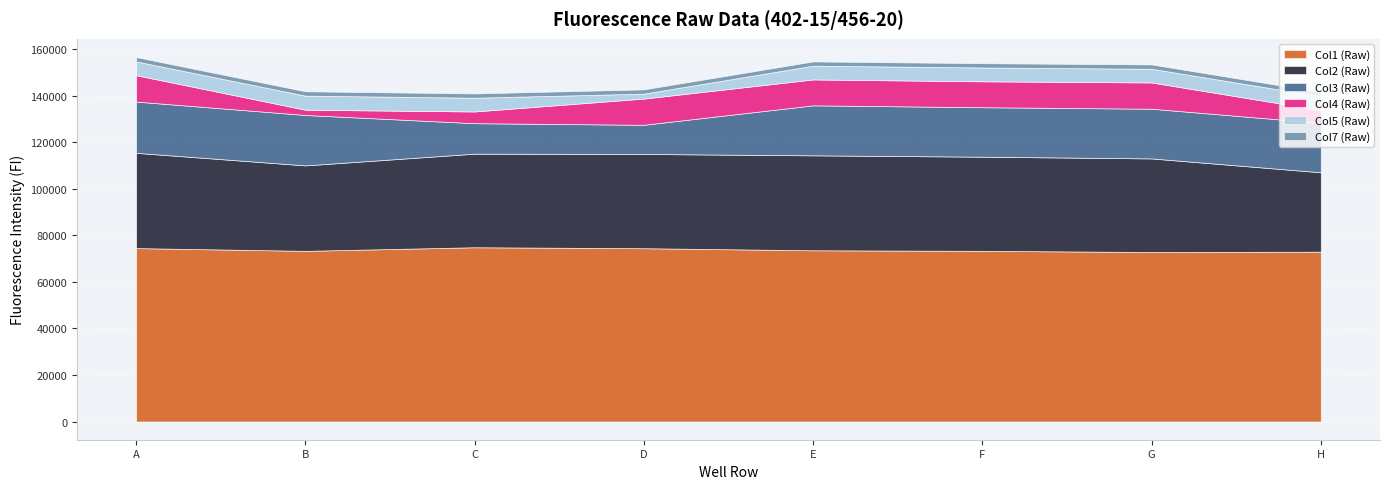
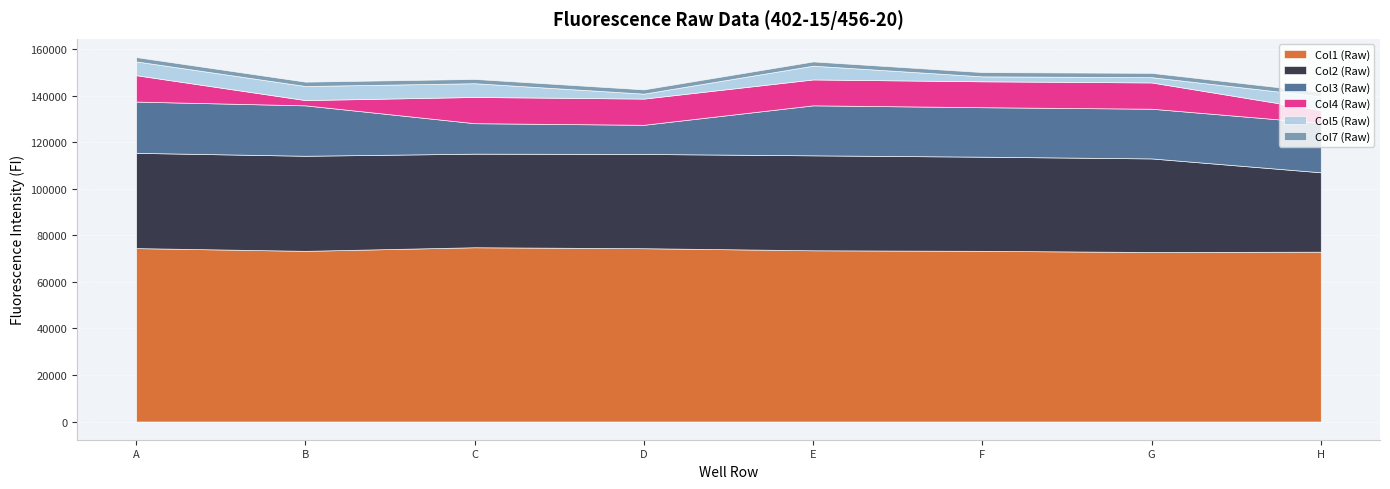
  {
    "Col1 (Raw)": {
      "A": 75000,
      "B": 73000,
      "C": 75000,
      "D": 75000,
      "E": 74000,
      "F": 73000,
      "G": 73000,
      "H": 73000
    },
    "Col2 (Raw)": {
      "A": 41000,
-     "B": 37000,
+     "B": 41000,
      "C": 40000,
      "D": 41000,
      "E": 41000,
      "F": 40000,
      "G": 40000,
      "H": 34000
    },
    "Col3 (Raw)": {
      "A": 22000,
      "B": 22000,
      "C": 13000,
      "D": 13000,
      "E": 21000,
      "F": 21000,
      "G": 21000
    },
    "Col4 (Raw)": {
      "A": 11000,
      "B": 2000,
-     "C": 5000,
+     "C": 11000,
      "D": 11000,
      "E": 11000,
      "F": 11000,
      "G": 11000
    },
    "Col5 (Raw)": {
      "A": 6000,
      "B": 6000,
      "C": 6000,
      "D": 2000,
      "E": 6000,
-     "F": 6000,
-     "G": 6000
+     "F": 2000,
+     "G": 2000
    },
    "Col7 (Raw)": {
      "A": 2000,
      "B": 2000,
      "C": 2000,
      "D": 2000,
      "E": 2000,
      "F": 2000,
      "G": 2000
    }
  }
